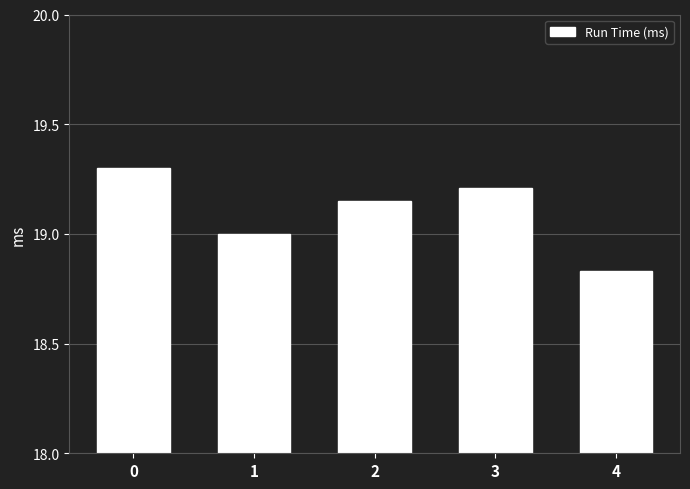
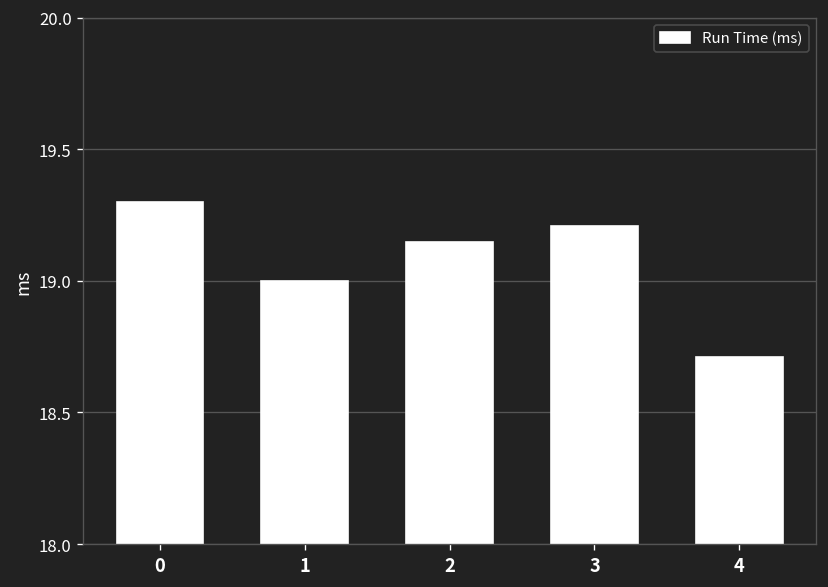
  {
    "0": 19.30,
    "1": 19.00,
    "2": 19.15,
    "3": 19.21,
-   "4": 18.83
+   "4": 18.71
  }
